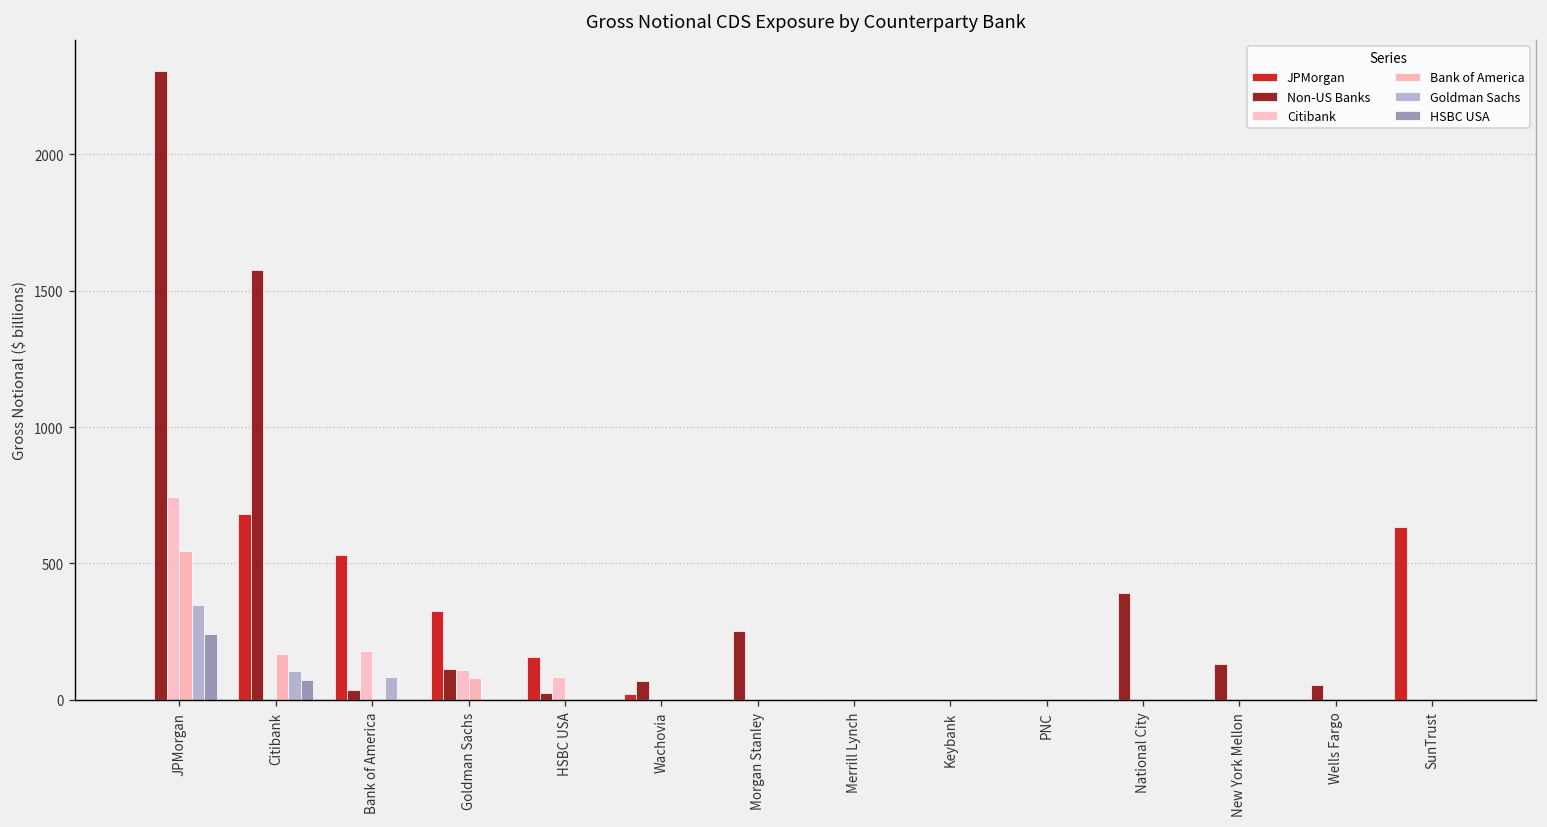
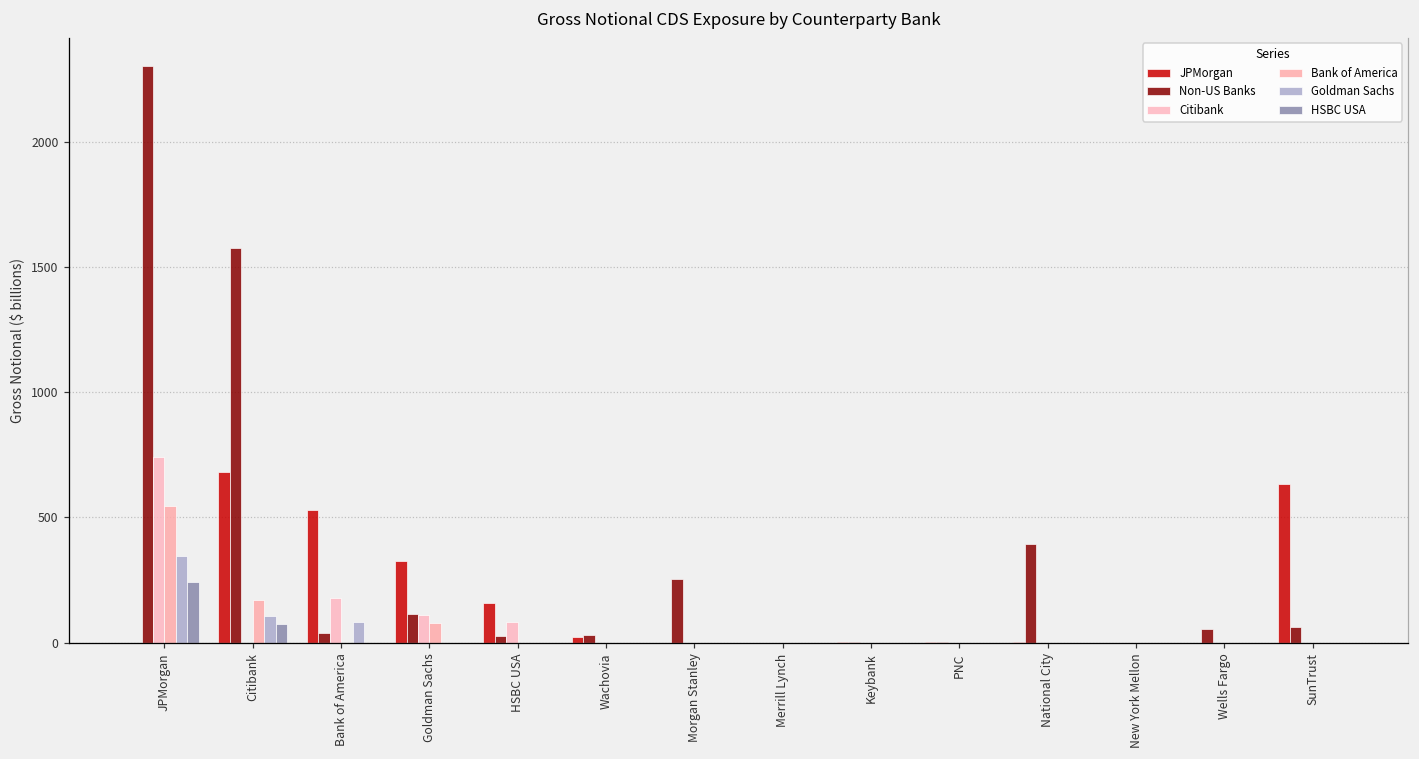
  {
    "JPMorgan": {
      "JPMorgan": 0,
      "Citibank": 680,
      "Bank of America": 530,
      "Goldman Sachs": 320,
      "HSBC USA": 160,
      "Wachovia": 20,
      "Morgan Stanley": 0,
      "Merrill Lynch": 0,
      "SunTrust": 630
    },
    "Non-US Banks": {
      "JPMorgan": 2300,
      "Citibank": 1580,
      "Bank of America": 40,
      "Goldman Sachs": 110,
      "HSBC USA": 30,
-     "Wachovia": 70,
+     "Wachovia": 30,
      "Morgan Stanley": 250,
      "National City": 390,
-     "New York Mellon": 130,
+     "New York Mellon": 0,
      "Wells Fargo": 50,
-     "SunTrust": 0
+     "SunTrust": 60
    }
  }
